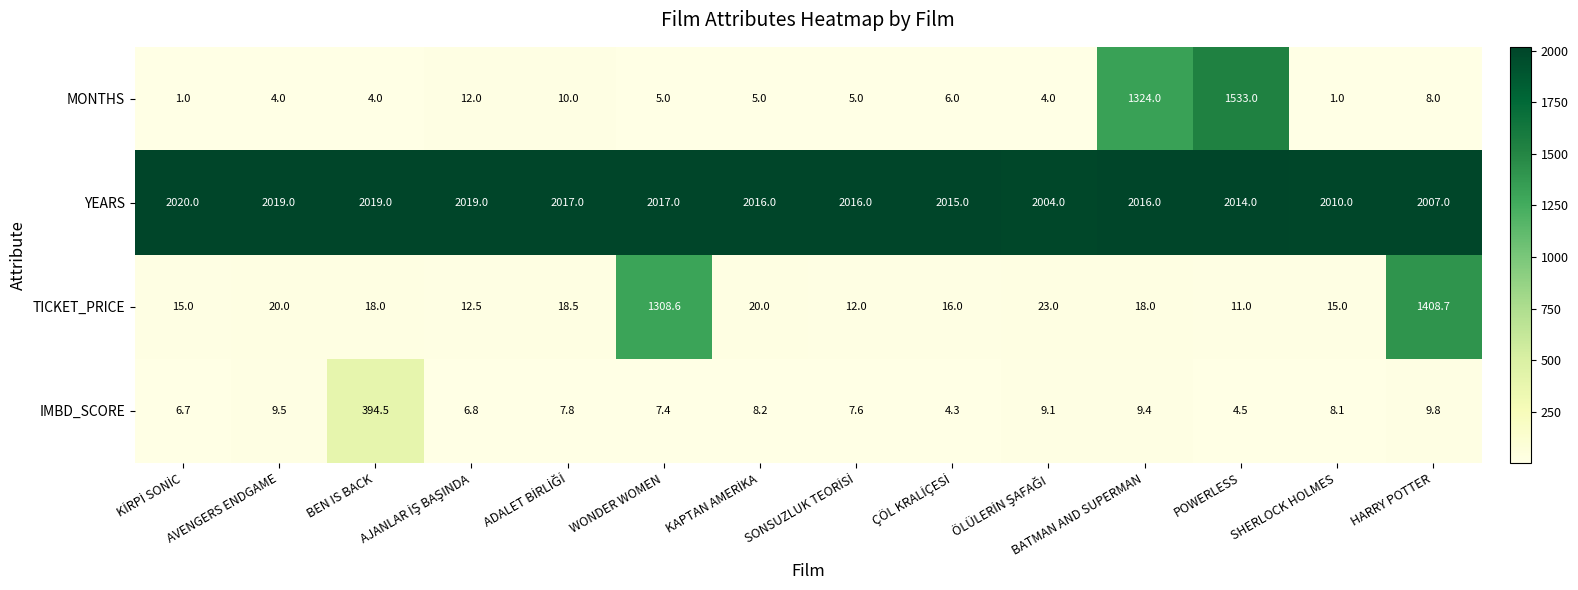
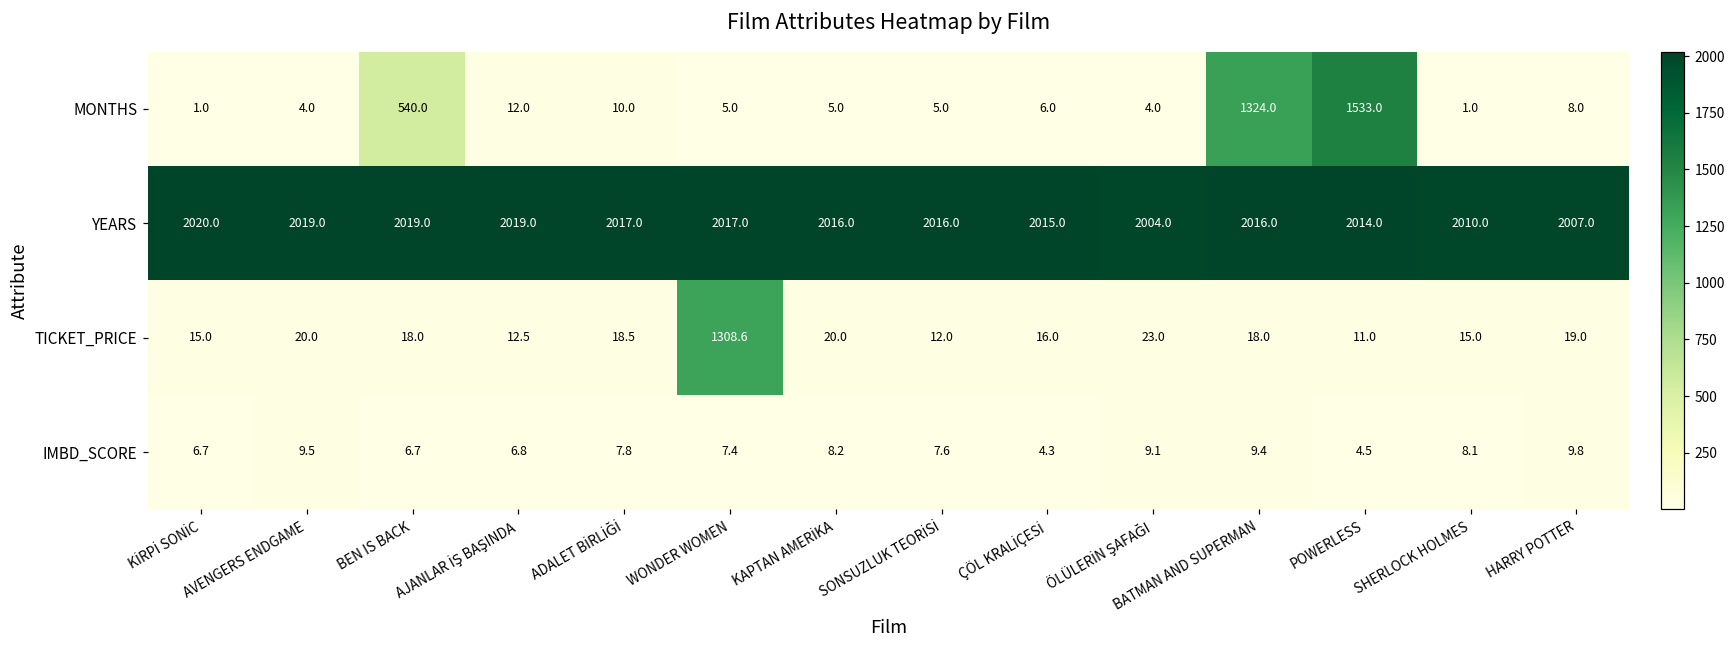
  {
    "MONTHS": {
      "KİRPİ SONİC": 1.0,
      "AVENGERS ENDGAME": 4.0,
-     "BEN IS BACK": 4.0,
+     "BEN IS BACK": 540.0,
      "AJANLAR İŞ BAŞINDA": 12.0,
      "ADALET BİRLİĞİ": 10.0,
      "WONDER WOMEN": 5.0,
      "KAPTAN AMERİKA": 5.0,
      "SONSUZLUK TEORİSİ": 5.0,
      "ÇÖL KRALİÇESİ": 6.0,
      "ÖLÜLERİN ŞAFAĞI": 4.0,
      "BATMAN AND SUPERMAN": 1324.0,
      "POWERLESS": 1533.0,
      "SHERLOCK HOLMES": 1.0,
      "HARRY POTTER": 8.0
    },
    "YEARS": {
      "KİRPİ SONİC": 2020.0,
      "AVENGERS ENDGAME": 2019.0,
      "BEN IS BACK": 2019.0,
      "AJANLAR İŞ BAŞINDA": 2019.0,
      "ADALET BİRLİĞİ": 2017.0,
      "WONDER WOMEN": 2017.0,
      "KAPTAN AMERİKA": 2016.0,
      "SONSUZLUK TEORİSİ": 2016.0,
      "ÇÖL KRALİÇESİ": 2015.0,
      "ÖLÜLERİN ŞAFAĞI": 2004.0,
      "BATMAN AND SUPERMAN": 2016.0,
      "POWERLESS": 2014.0,
      "SHERLOCK HOLMES": 2010.0,
      "HARRY POTTER": 2007.0
    },
    "TICKET_PRICE": {
      "KİRPİ SONİC": 15.0,
      "AVENGERS ENDGAME": 20.0,
      "BEN IS BACK": 18.0,
      "AJANLAR İŞ BAŞINDA": 12.5,
      "ADALET BİRLİĞİ": 18.5,
      "WONDER WOMEN": 1308.6,
      "KAPTAN AMERİKA": 20.0,
      "SONSUZLUK TEORİSİ": 12.0,
      "ÇÖL KRALİÇESİ": 16.0,
      "ÖLÜLERİN ŞAFAĞI": 23.0,
      "BATMAN AND SUPERMAN": 18.0,
      "POWERLESS": 11.0,
      "SHERLOCK HOLMES": 15.0,
-     "HARRY POTTER": 1408.7
+     "HARRY POTTER": 19.0
    },
    "IMBD_SCORE": {
      "KİRPİ SONİC": 6.7,
      "AVENGERS ENDGAME": 9.5,
-     "BEN IS BACK": 394.5,
+     "BEN IS BACK": 6.7,
      "AJANLAR İŞ BAŞINDA": 6.8,
      "ADALET BİRLİĞİ": 7.8,
      "WONDER WOMEN": 7.4,
      "KAPTAN AMERİKA": 8.2,
      "SONSUZLUK TEORİSİ": 7.6,
      "ÇÖL KRALİÇESİ": 4.3,
      "ÖLÜLERİN ŞAFAĞI": 9.1,
      "BATMAN AND SUPERMAN": 9.4,
      "POWERLESS": 4.5,
      "SHERLOCK HOLMES": 8.1,
      "HARRY POTTER": 9.8
    }
  }
